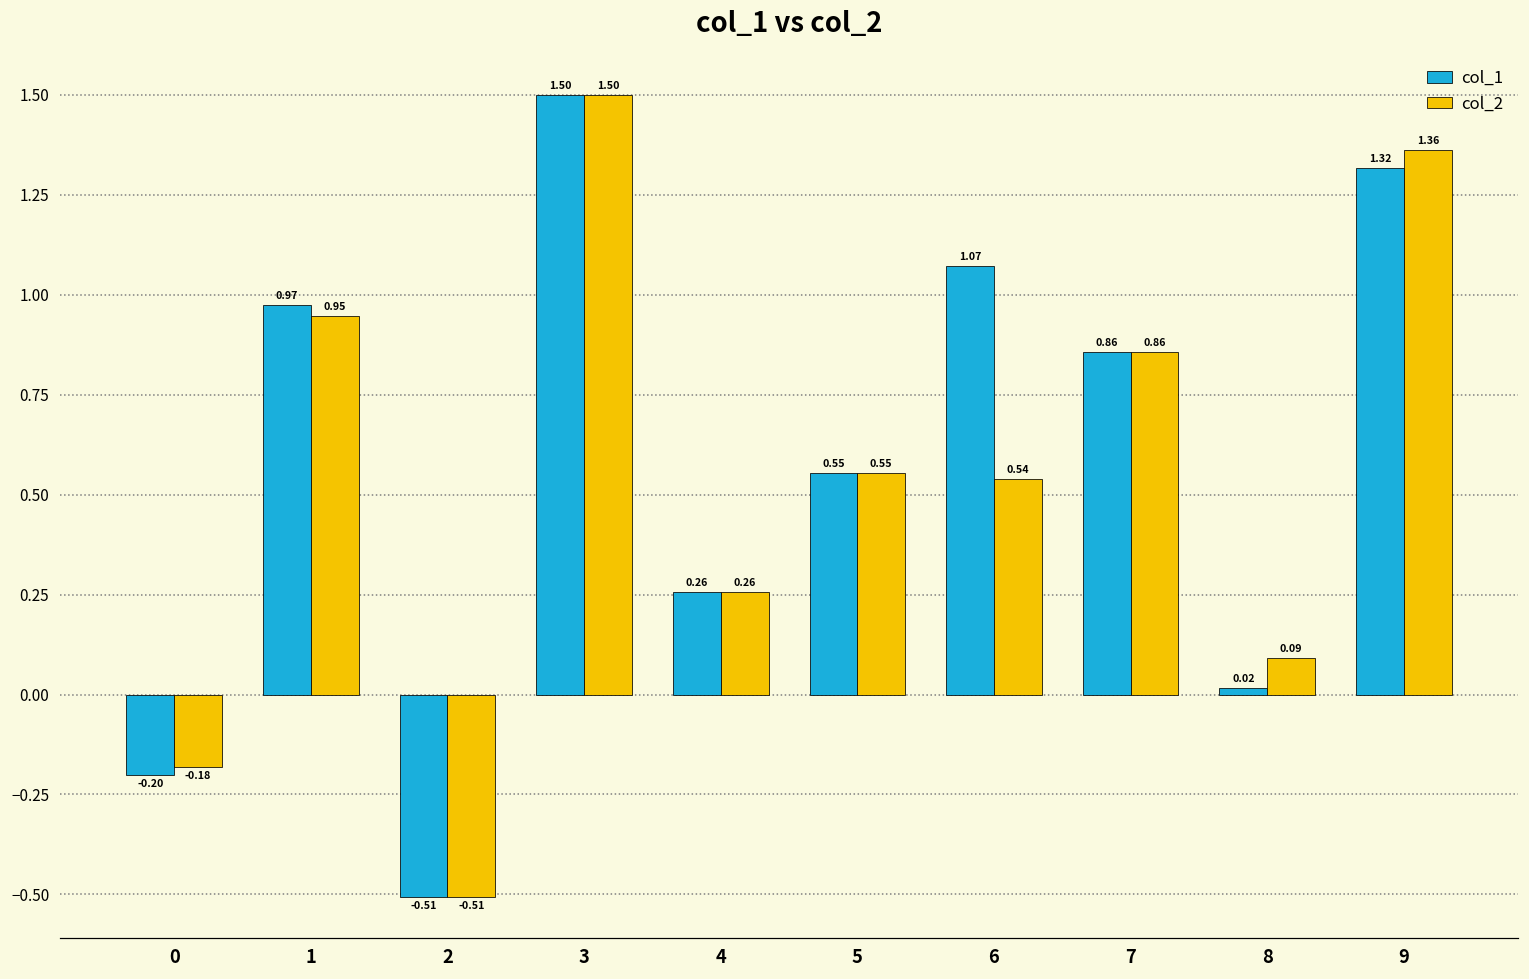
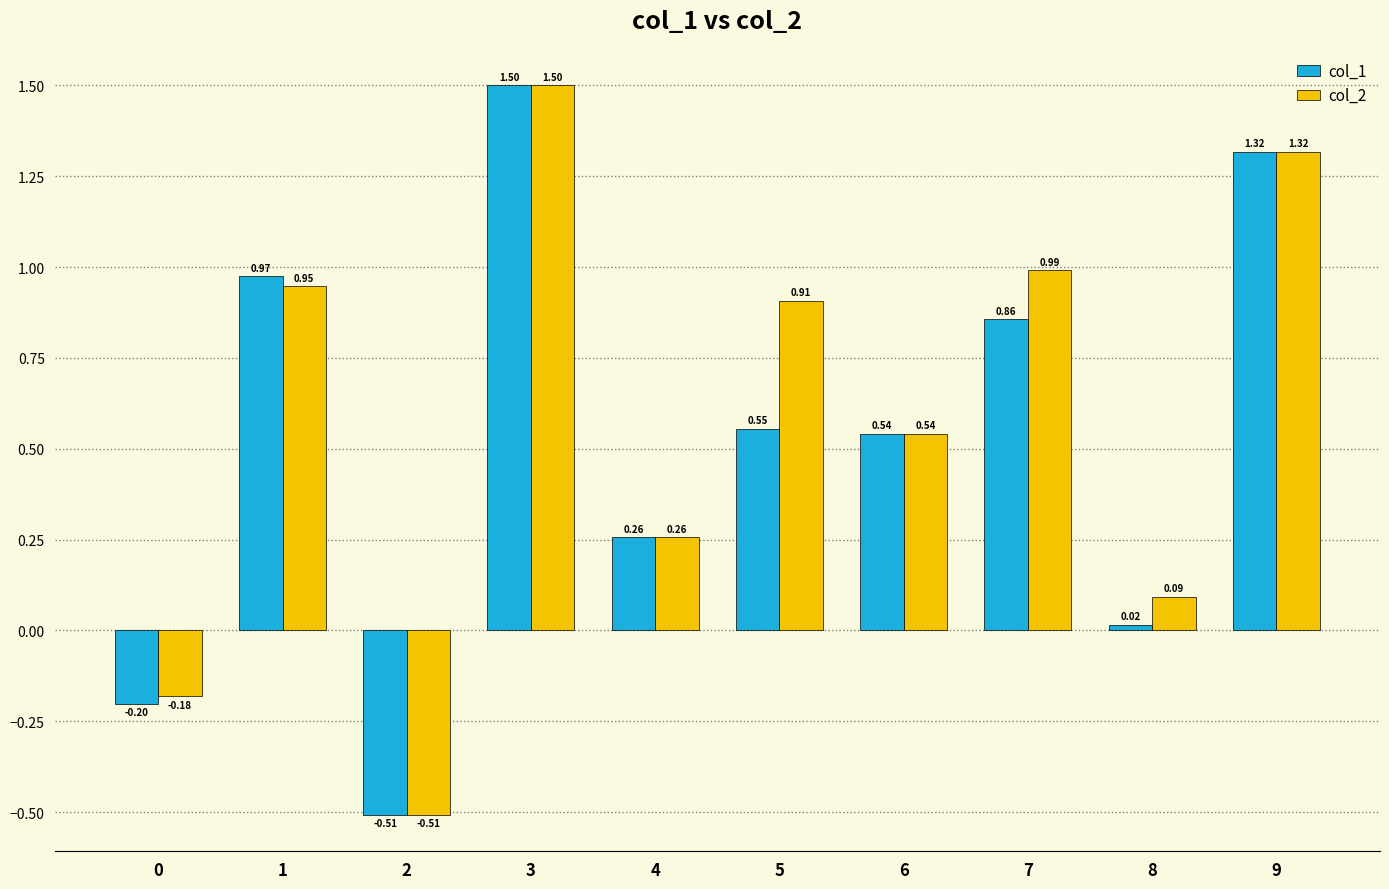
  {
    "col_1": {
      "0": -0.20,
      "1": 0.97,
      "2": -0.51,
      "3": 1.50,
      "4": 0.26,
      "5": 0.55,
-     "6": 1.07,
+     "6": 0.54,
      "7": 0.86,
      "8": 0.02,
      "9": 1.32
    },
    "col_2": {
      "0": -0.18,
      "1": 0.95,
      "2": -0.51,
      "3": 1.50,
      "4": 0.26,
-     "5": 0.55,
+     "5": 0.91,
      "6": 0.54,
-     "7": 0.86,
+     "7": 0.99,
      "8": 0.09,
-     "9": 1.36
+     "9": 1.32
    }
  }
